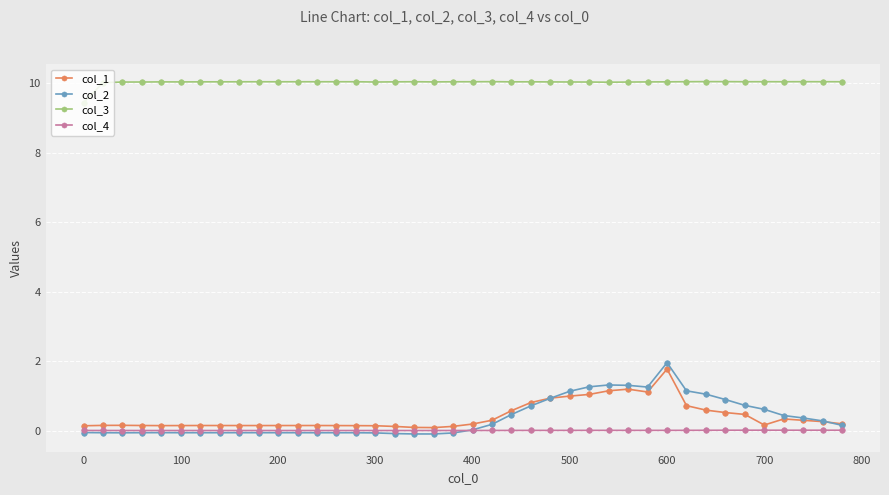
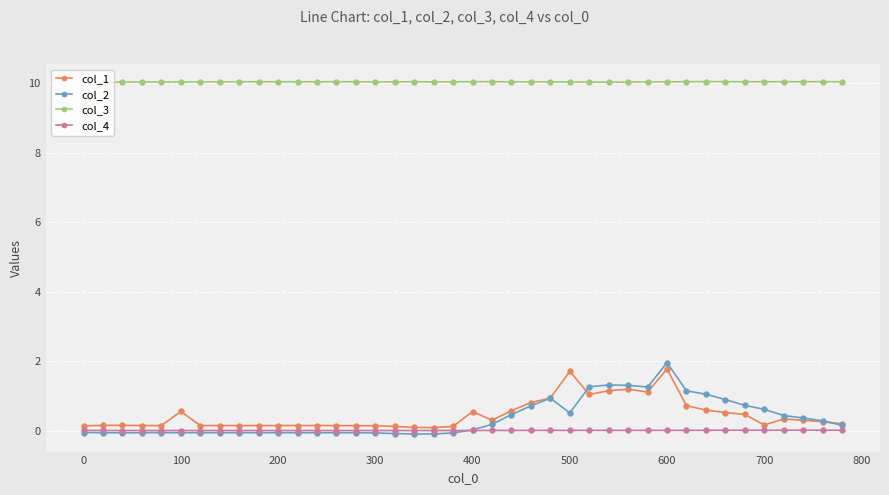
  {
    "col_1": {
      "0": 0.1,
-     "100": 0.1,
+     "100": 0.6,
      "200": 0.1,
      "300": 0.1,
-     "400": 0.2,
-     "500": 1.0,
+     "400": 0.5,
+     "500": 1.7,
      "600": 1.8,
      "700": 0.2
    },
    "col_2": {
-     "500": 1.1,
+     "500": 0.5,
      "600": 2.0,
      "700": 0.6
    },
    "col_3": {
      "100": 10.0,
      "200": 10.0,
      "300": 10.0,
      "400": 10.0,
      "500": 10.0,
      "600": 10.0,
      "700": 10.0
    },
    "col_4": {
      "500": 0.0,
      "600": 0.0,
      "700": 0.0
    }
  }
